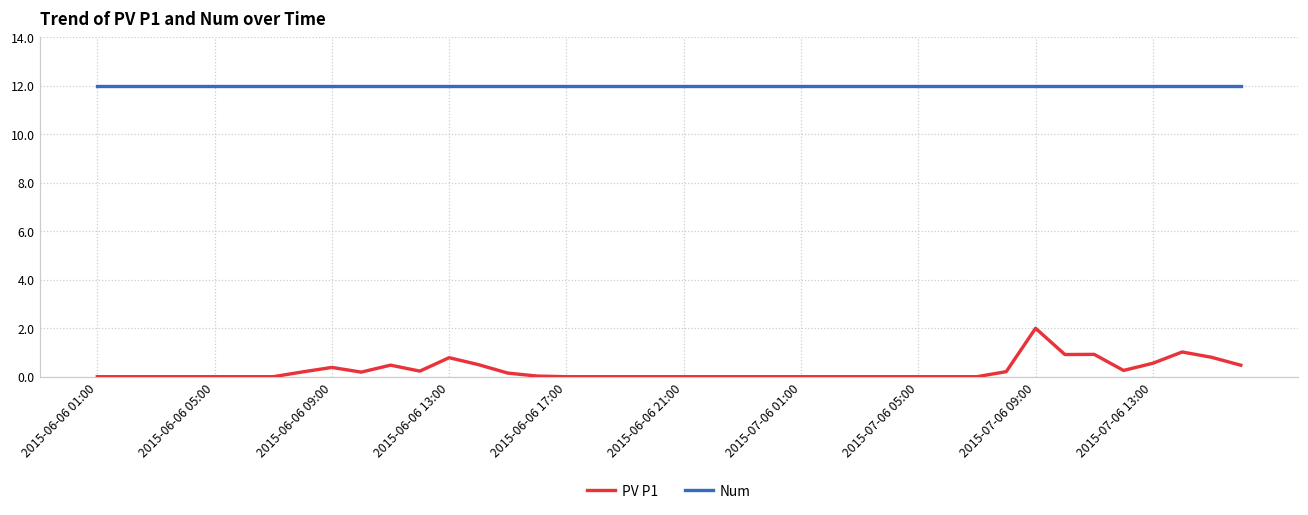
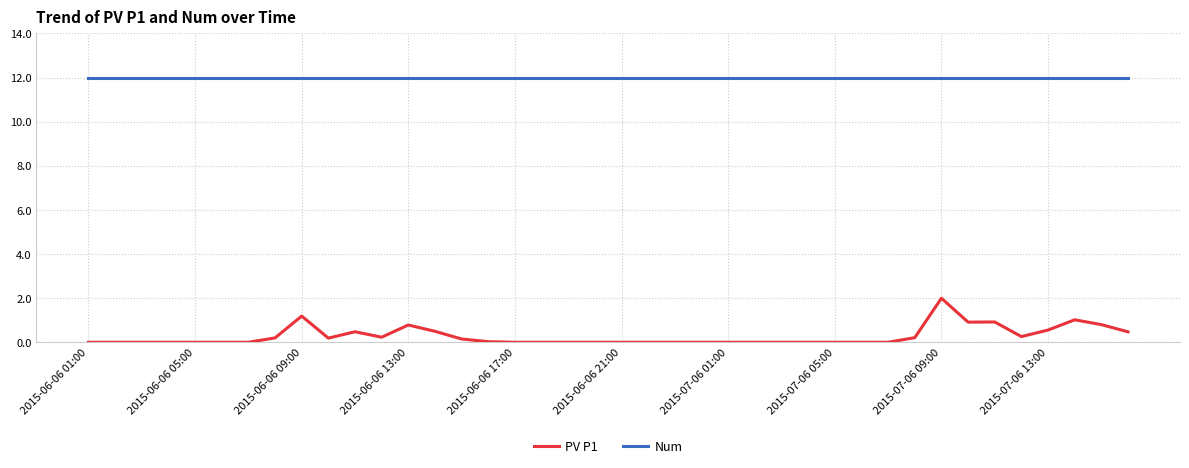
  {
    "PV P1": {
      "2015-06-06 01:00": 0.0,
      "2015-06-06 05:00": 0.0,
-     "2015-06-06 09:00": 0.4,
+     "2015-06-06 09:00": 1.2,
      "2015-06-06 13:00": 0.8,
      "2015-06-06 17:00": 0.0,
      "2015-06-06 21:00": 0.0,
      "2015-07-06 01:00": 0.0,
      "2015-07-06 05:00": 0.0,
      "2015-07-06 09:00": 2.0,
      "2015-07-06 13:00": 0.6
    },
    "Num": {
      "2015-06-06 01:00": 12.0,
      "2015-06-06 05:00": 12.0,
      "2015-06-06 09:00": 12.0,
      "2015-06-06 13:00": 12.0,
      "2015-06-06 17:00": 12.0,
      "2015-06-06 21:00": 12.0,
      "2015-07-06 01:00": 12.0,
      "2015-07-06 05:00": 12.0,
      "2015-07-06 09:00": 12.0,
      "2015-07-06 13:00": 12.0
    }
  }
